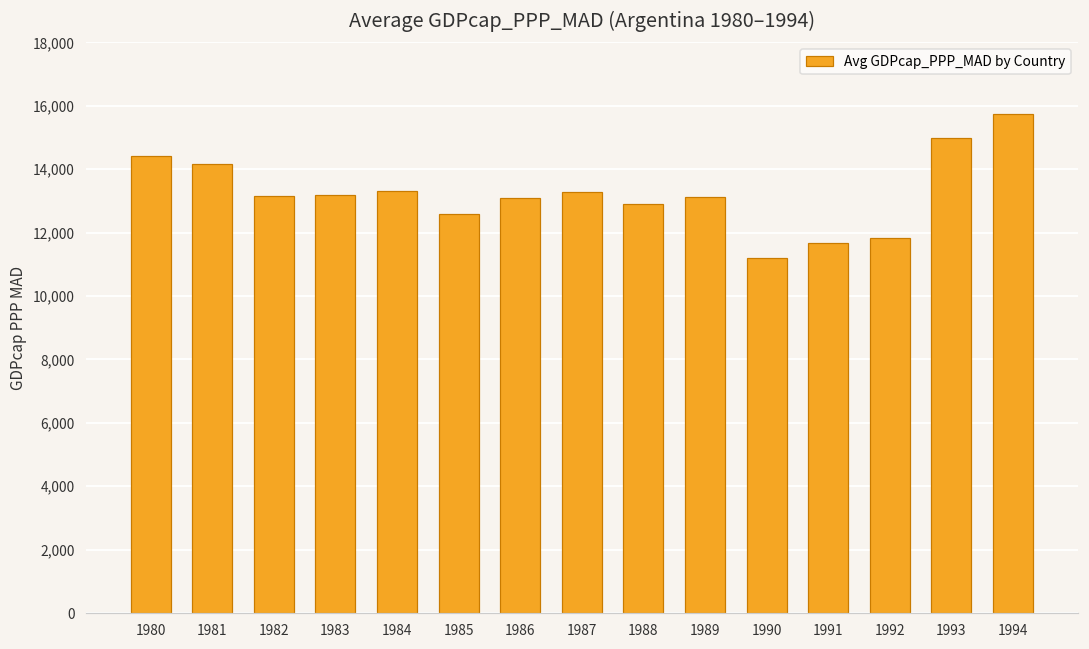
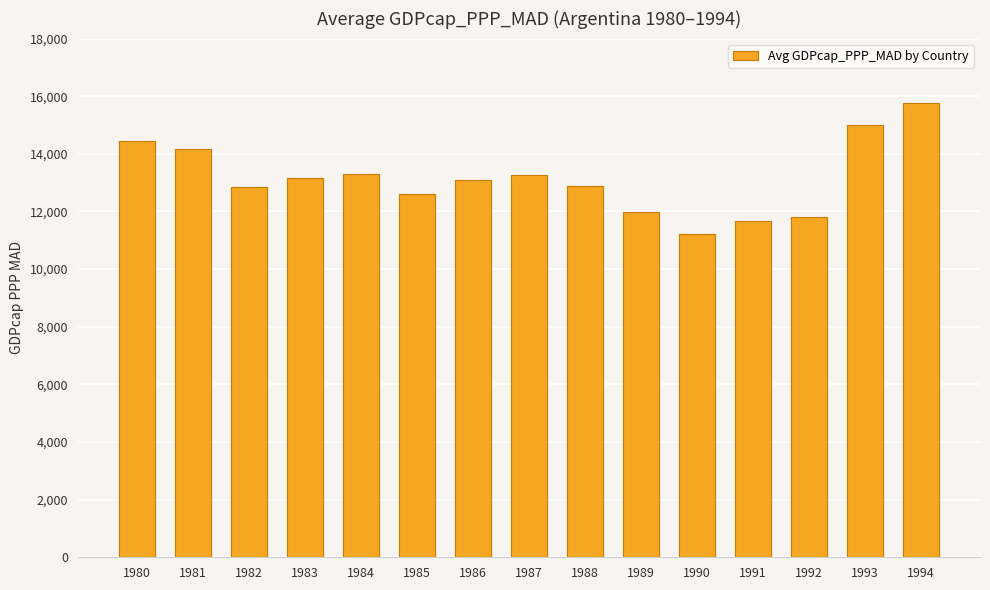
  {
    "1980": "14,400",
    "1981": "14,200",
-   "1982": "13,200",
+   "1982": "12,900",
    "1983": "13,200",
    "1984": "13,300",
    "1985": "12,600",
    "1986": "13,100",
    "1987": "13,300",
    "1988": "12,900",
-   "1989": "13,100",
+   "1989": "12,000",
    "1990": "11,200",
    "1991": "11,700",
    "1992": "11,800",
    "1993": "15,000",
    "1994": "15,700"
  }
